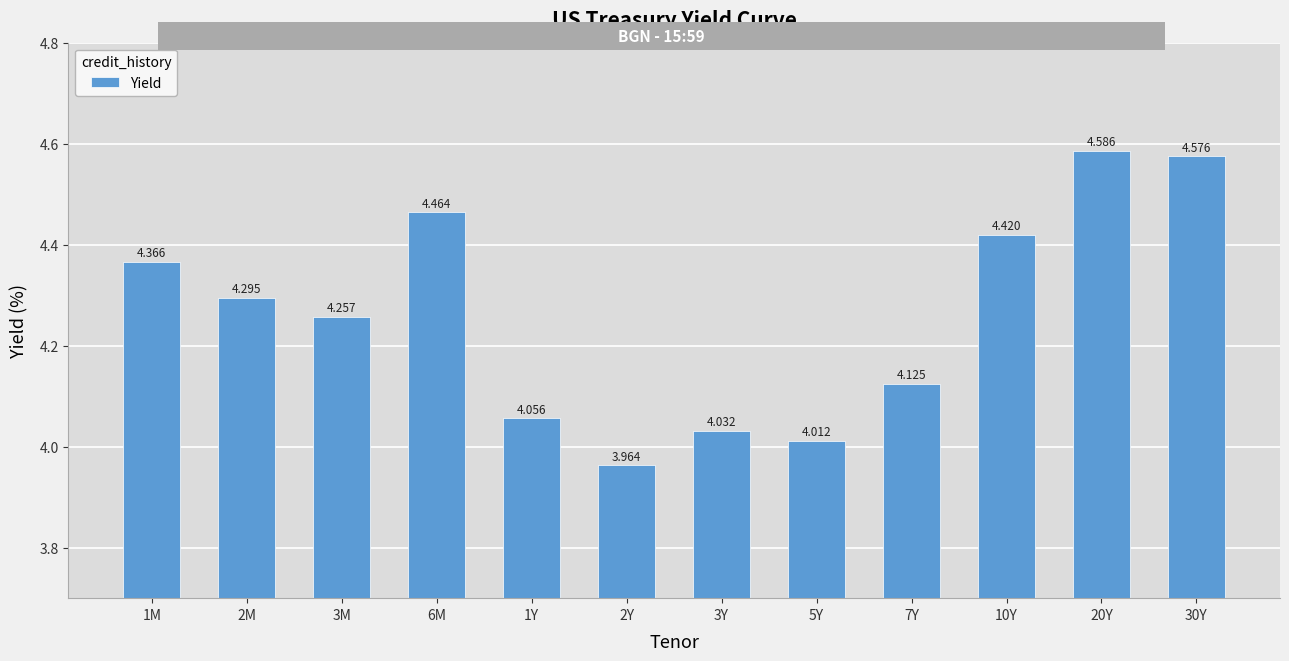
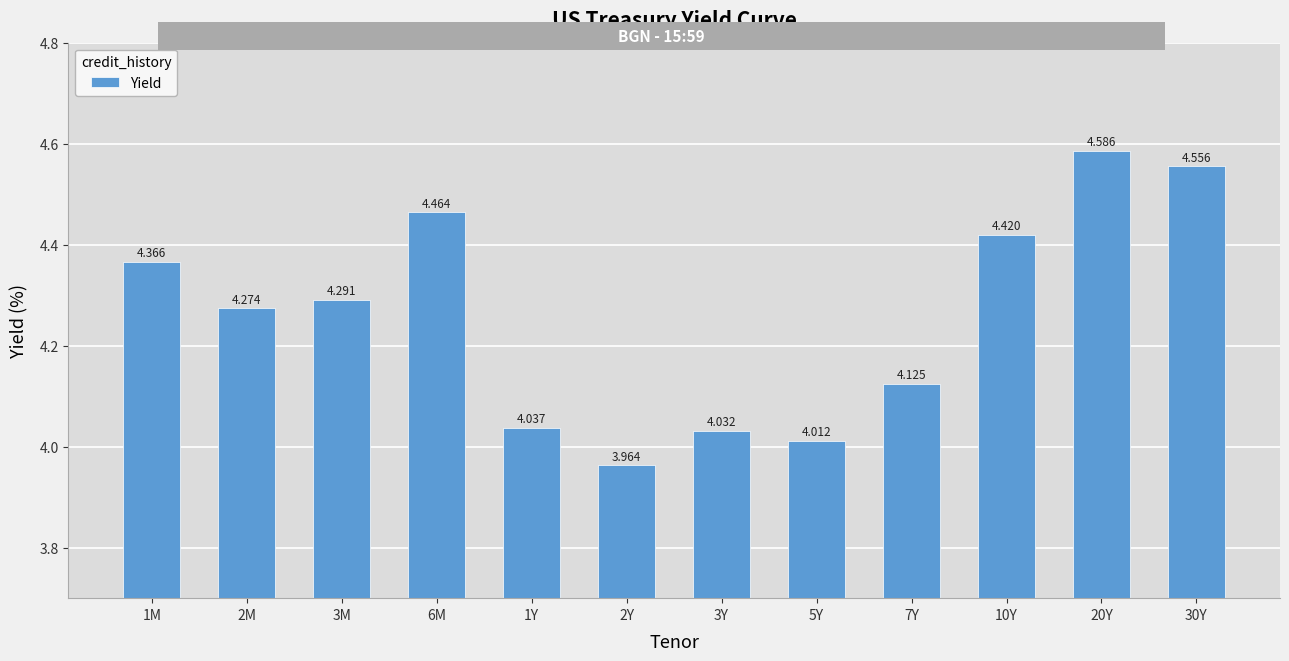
  {
    "1M": 4.366,
-   "2M": 4.295,
-   "3M": 4.257,
+   "2M": 4.274,
+   "3M": 4.291,
    "6M": 4.464,
-   "1Y": 4.056,
+   "1Y": 4.037,
    "2Y": 3.964,
    "3Y": 4.032,
    "5Y": 4.012,
    "7Y": 4.125,
    "10Y": 4.420,
    "20Y": 4.586,
-   "30Y": 4.576
+   "30Y": 4.556
  }
